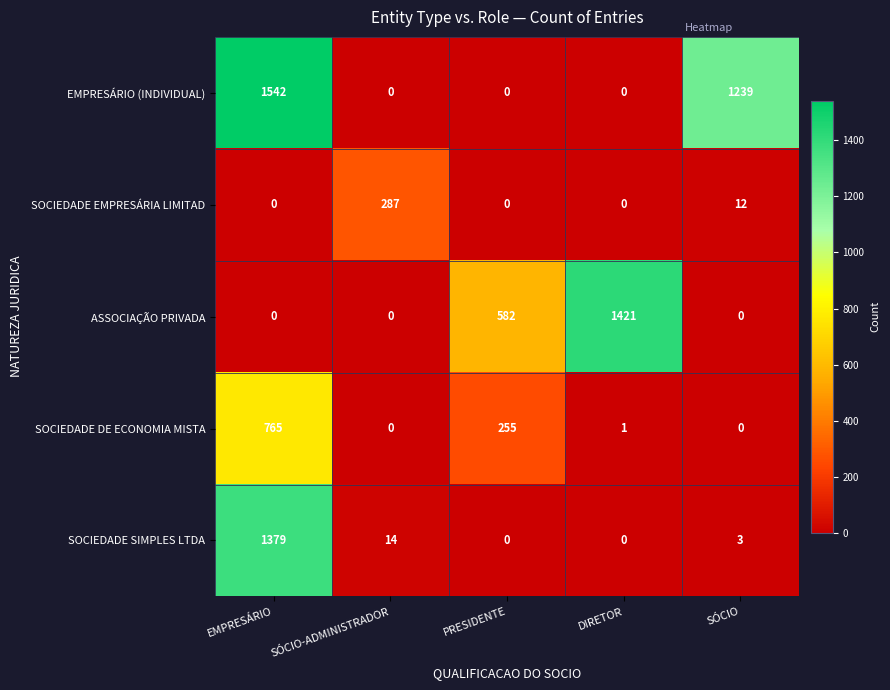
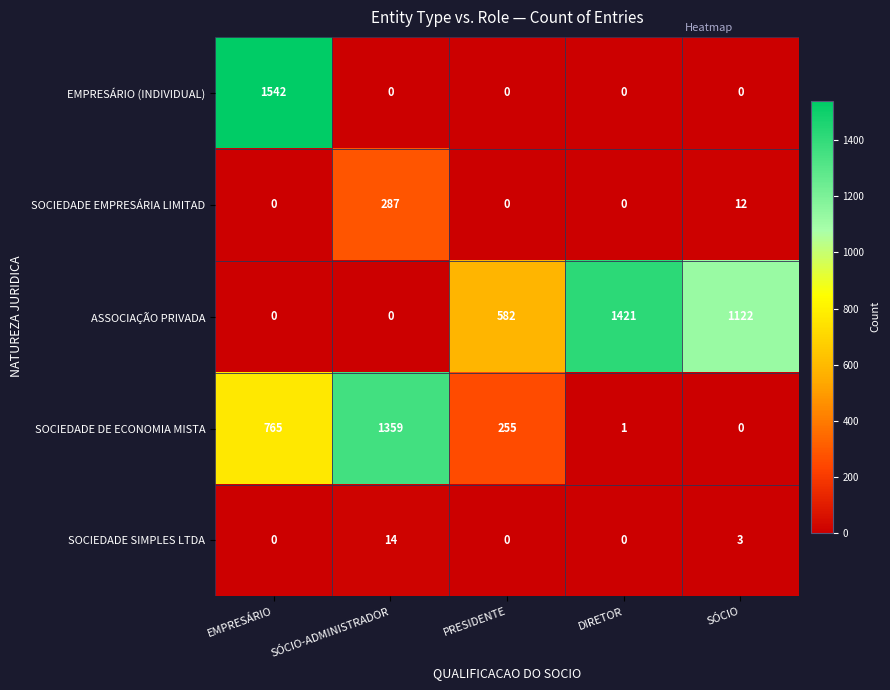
  {
    "EMPRESÁRIO (INDIVIDUAL)": {
      "EMPRESÁRIO": 1542,
      "SÓCIO-ADMINISTRADOR": 0,
      "PRESIDENTE": 0,
      "DIRETOR": 0,
-     "SÓCIO": 1239
+     "SÓCIO": 0
    },
    "SOCIEDADE EMPRESÁRIA LIMITAD": {
      "EMPRESÁRIO": 0,
      "SÓCIO-ADMINISTRADOR": 287,
      "PRESIDENTE": 0,
      "DIRETOR": 0,
      "SÓCIO": 12
    },
    "ASSOCIAÇÃO PRIVADA": {
      "EMPRESÁRIO": 0,
      "SÓCIO-ADMINISTRADOR": 0,
      "PRESIDENTE": 582,
      "DIRETOR": 1421,
-     "SÓCIO": 0
+     "SÓCIO": 1122
    },
    "SOCIEDADE DE ECONOMIA MISTA": {
      "EMPRESÁRIO": 765,
-     "SÓCIO-ADMINISTRADOR": 0,
+     "SÓCIO-ADMINISTRADOR": 1359,
      "PRESIDENTE": 255,
      "DIRETOR": 1,
      "SÓCIO": 0
    },
    "SOCIEDADE SIMPLES LTDA": {
-     "EMPRESÁRIO": 1379,
+     "EMPRESÁRIO": 0,
      "SÓCIO-ADMINISTRADOR": 14,
      "PRESIDENTE": 0,
      "DIRETOR": 0,
      "SÓCIO": 3
    }
  }
